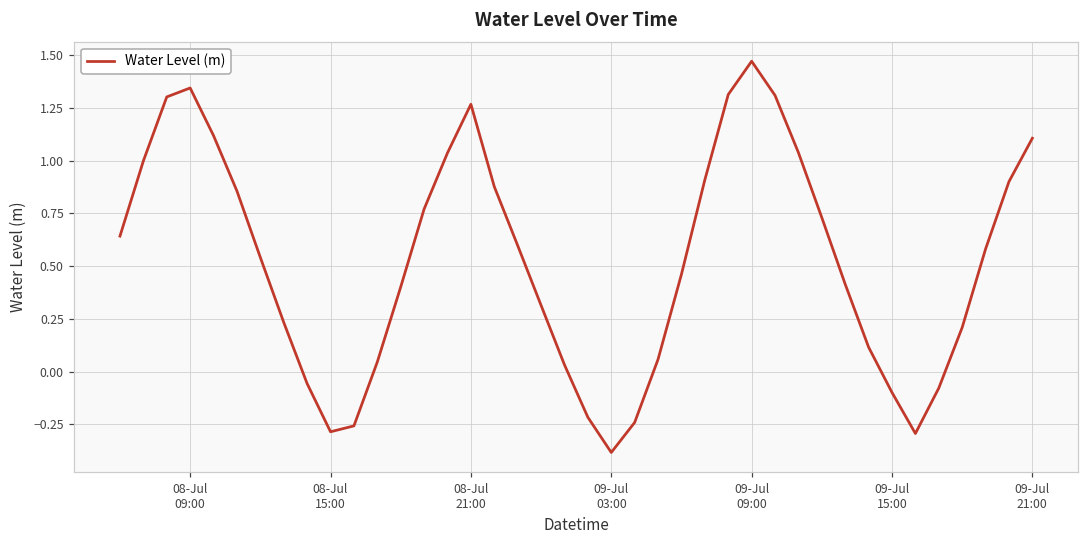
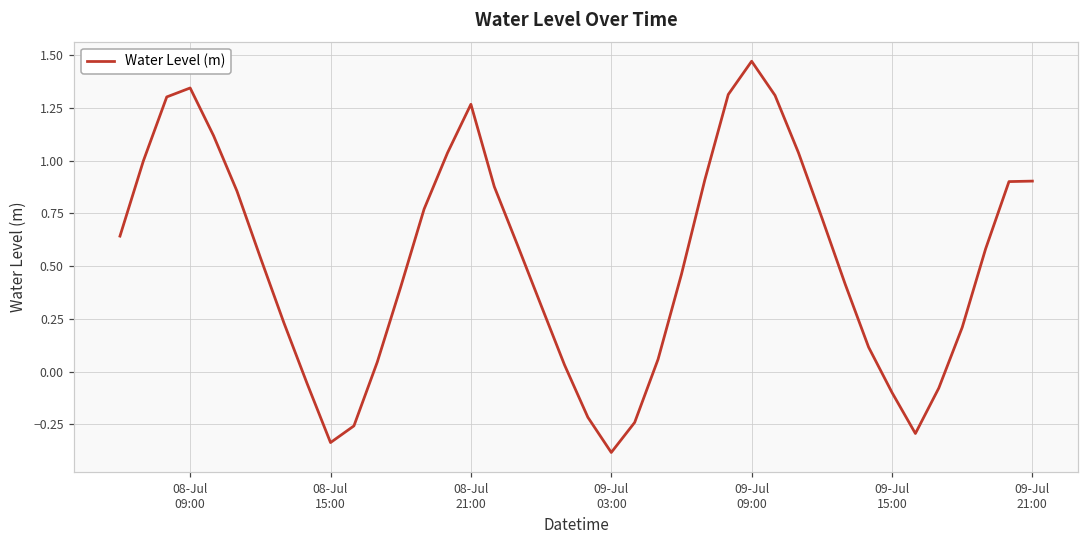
  {
    "08-Jul 09:00": 1.35,
-   "08-Jul 15:00": -0.29,
+   "08-Jul 15:00": -0.34,
    "08-Jul 21:00": 1.27,
    "09-Jul 03:00": -0.38,
    "09-Jul 09:00": 1.47,
    "09-Jul 15:00": -0.10,
-   "09-Jul 21:00": 1.11
+   "09-Jul 21:00": 0.90
  }
